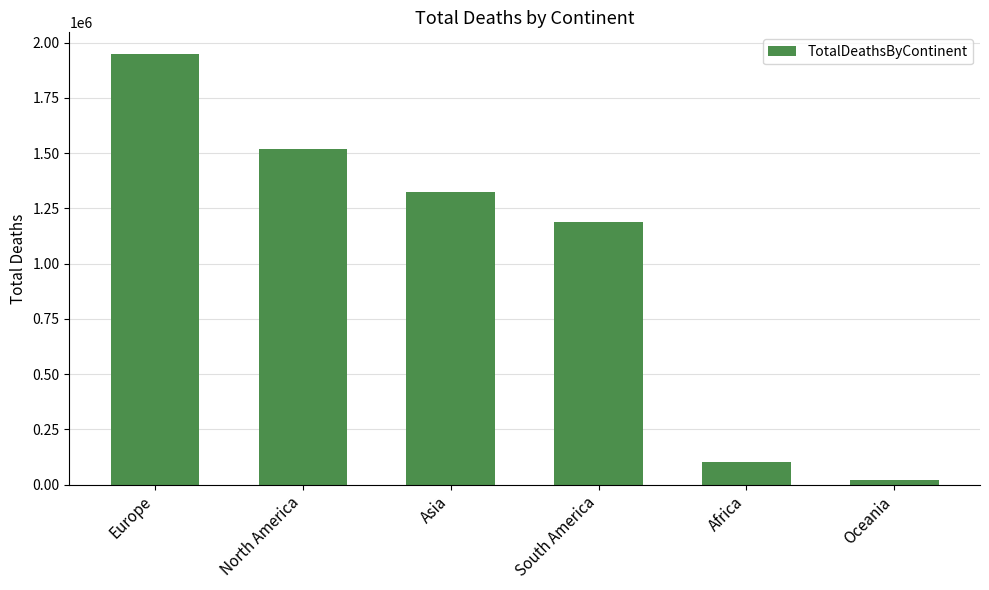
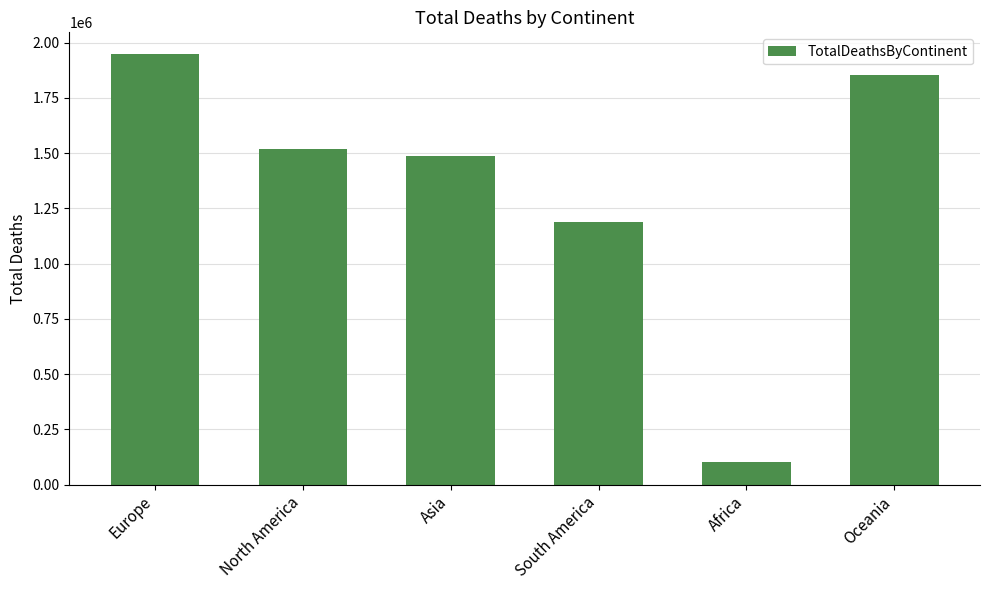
  {
    "Europe": 1950000,
    "North America": 1520000,
-   "Asia": 1330000,
+   "Asia": 1490000,
    "South America": 1190000,
    "Africa": 100000,
-   "Oceania": 20000
+   "Oceania": 1850000
  }
